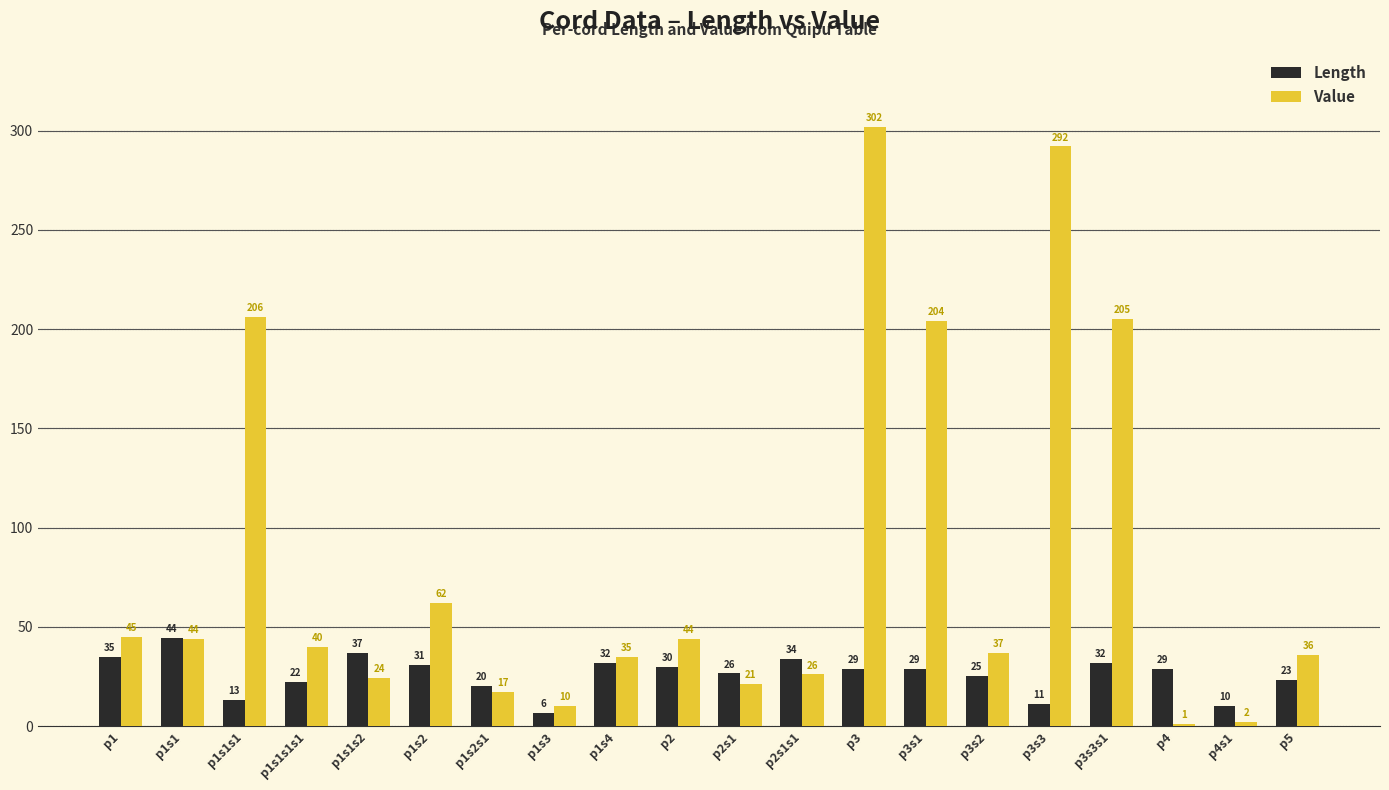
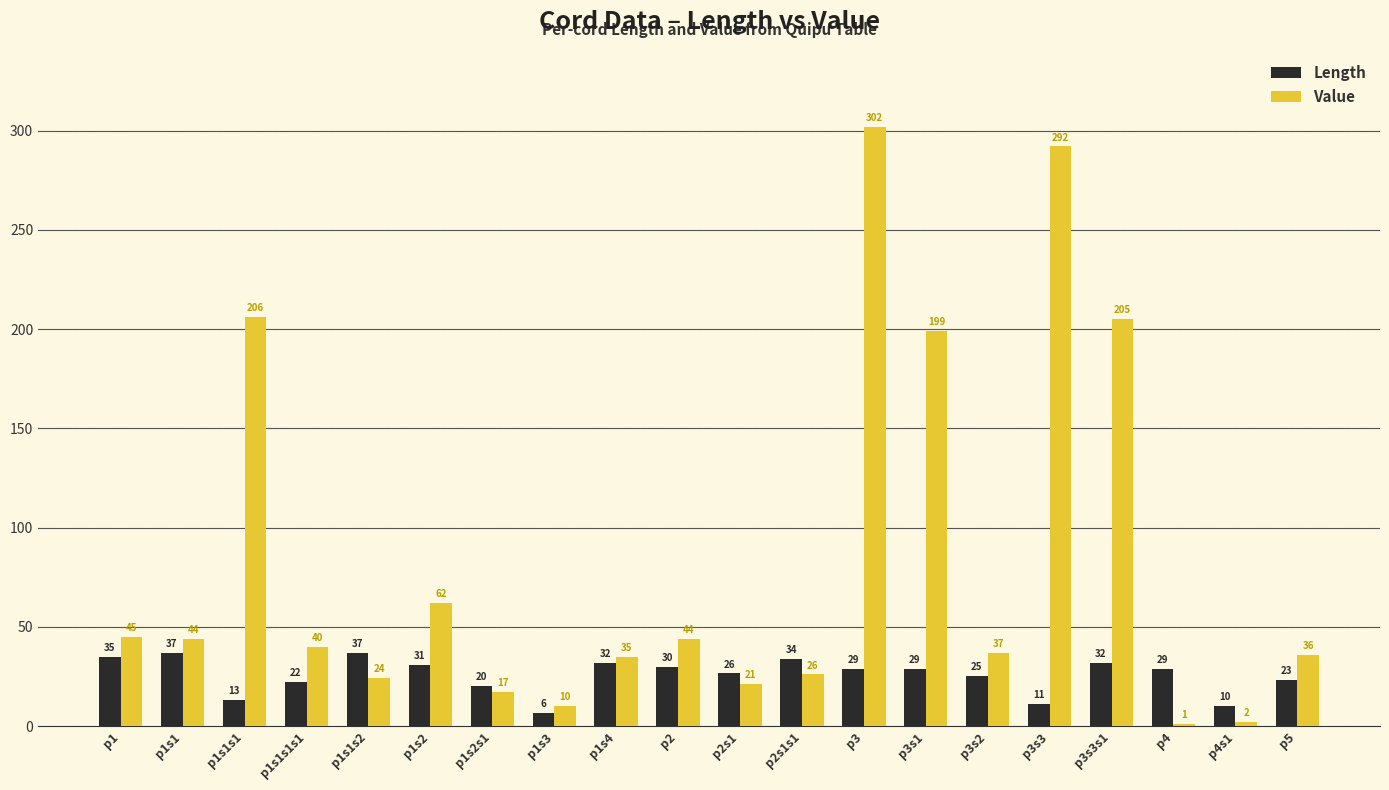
  {
    "Length": {
      "p1": 35,
-     "p1s1": 44,
+     "p1s1": 37,
      "p1s1s1": 13,
      "p1s1s1s1": 22,
      "p1s1s2": 37,
      "p1s2": 31,
      "p1s2s1": 20,
      "p1s3": 6,
      "p1s4": 32,
      "p2": 30,
      "p2s1": 26,
      "p2s1s1": 34,
      "p3": 29,
      "p3s1": 29,
      "p3s2": 25,
      "p3s3": 11,
      "p3s3s1": 32,
      "p4": 29,
      "p4s1": 10,
      "p5": 23
    },
    "Value": {
      "p1": 45,
      "p1s1": 44,
      "p1s1s1": 206,
      "p1s1s1s1": 40,
      "p1s1s2": 24,
      "p1s2": 62,
      "p1s2s1": 17,
      "p1s3": 10,
      "p1s4": 35,
      "p2": 44,
      "p2s1": 21,
      "p2s1s1": 26,
      "p3": 302,
-     "p3s1": 204,
+     "p3s1": 199,
      "p3s2": 37,
      "p3s3": 292,
      "p3s3s1": 205,
      "p4": 1,
      "p4s1": 2,
      "p5": 36
    }
  }
